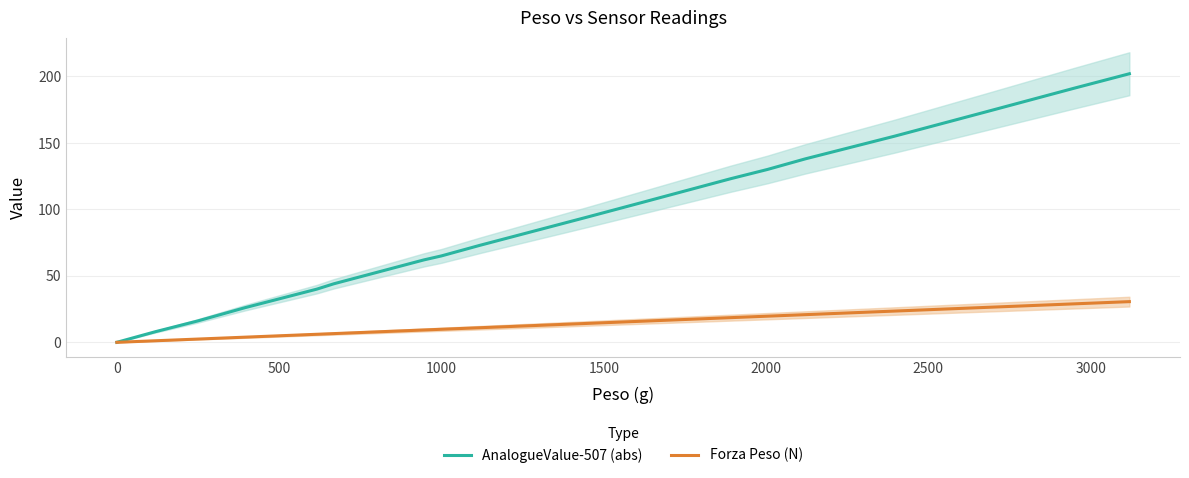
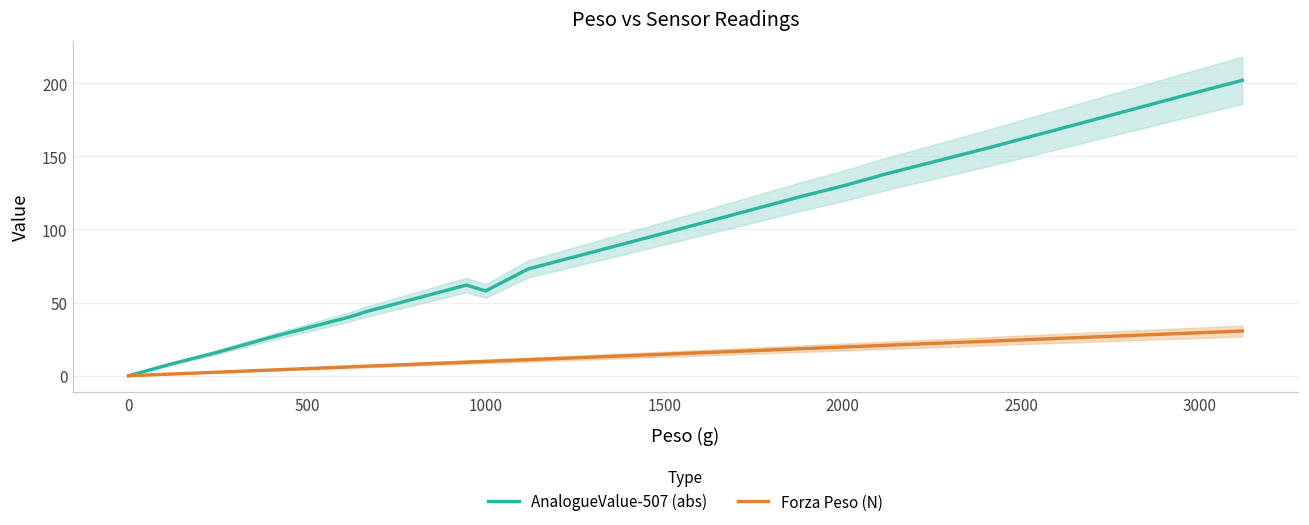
  {
    "AnalogueValue-507 (abs)": {
-     "1000": 65
+     "1000": 58
    }
  }
